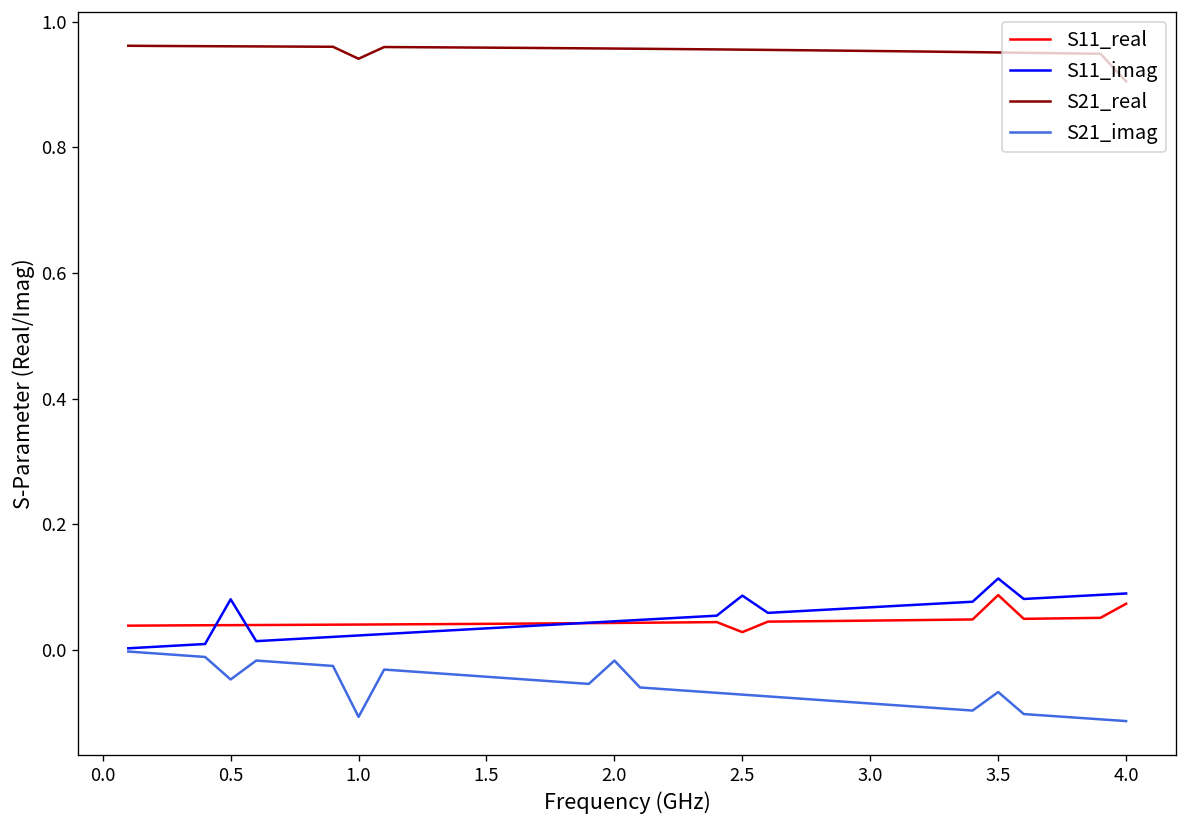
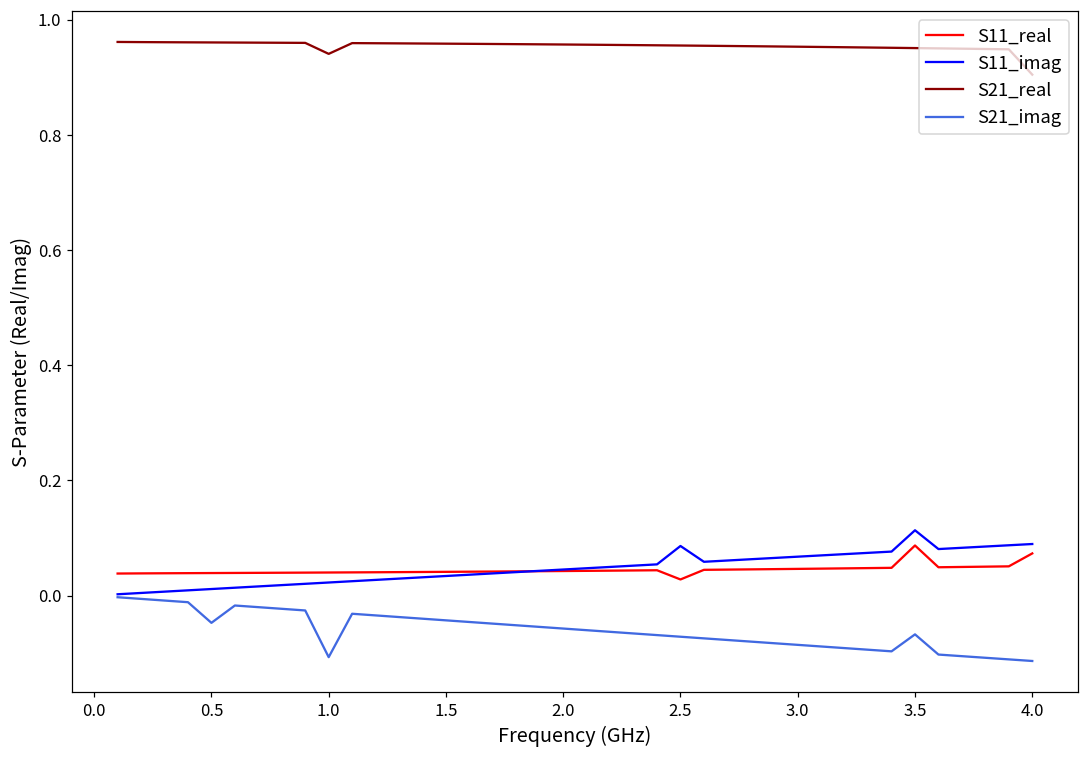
  {
    "S11_real": {
      "0.5": 0.04,
      "1.0": 0.04,
      "1.5": 0.04,
      "2.5": 0.03,
      "3.0": 0.05,
      "3.5": 0.09,
      "4.0": 0.07
    },
    "S11_imag": {
-     "0.5": 0.08,
+     "0.5": 0.01,
      "1.0": 0.02,
      "1.5": 0.03,
      "2.5": 0.09,
      "3.0": 0.07,
      "3.5": 0.11,
      "4.0": 0.09
    },
    "S21_real": {
      "0.5": 0.96,
      "1.0": 0.94,
      "1.5": 0.96,
      "2.0": 0.96,
      "2.5": 0.96,
      "3.0": 0.95,
      "3.5": 0.95
    },
    "S21_imag": {
      "0.5": -0.05,
      "1.0": -0.11,
      "1.5": -0.04,
-     "2.0": -0.02,
+     "2.0": -0.06,
      "2.5": -0.07,
      "3.0": -0.09,
      "3.5": -0.07,
      "4.0": -0.11
    }
  }
